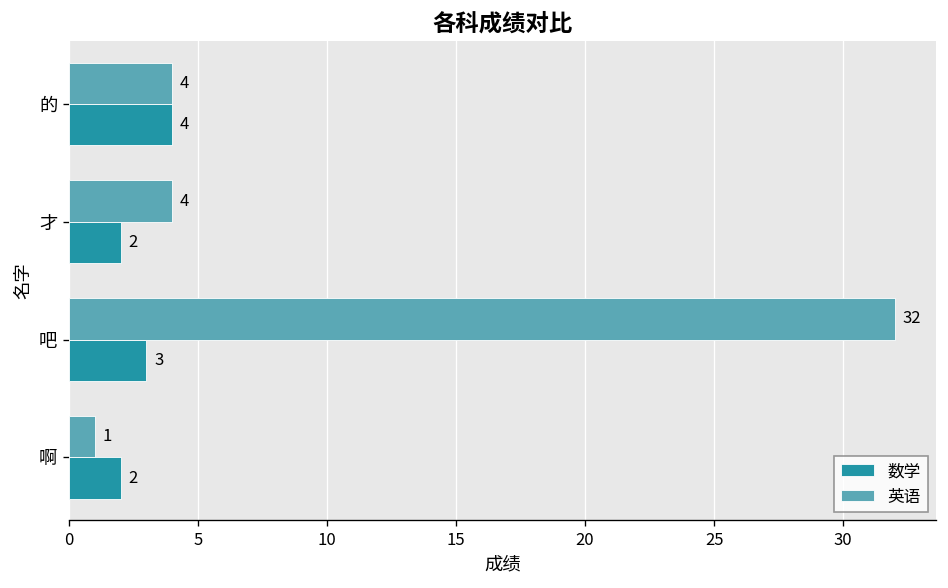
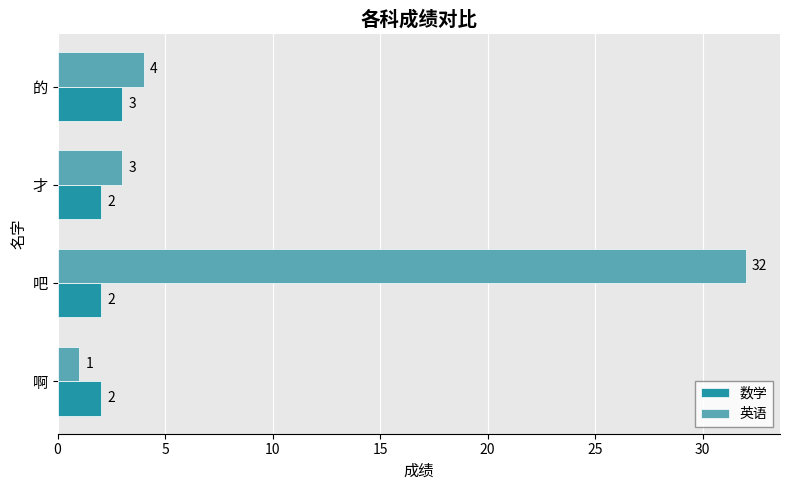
  {
    "数学": {
-     "的": 4,
+     "的": 3,
      "才": 2,
-     "吧": 3,
+     "吧": 2,
      "啊": 2
    },
    "英语": {
      "的": 4,
-     "才": 4,
+     "才": 3,
      "吧": 32,
      "啊": 1
    }
  }
